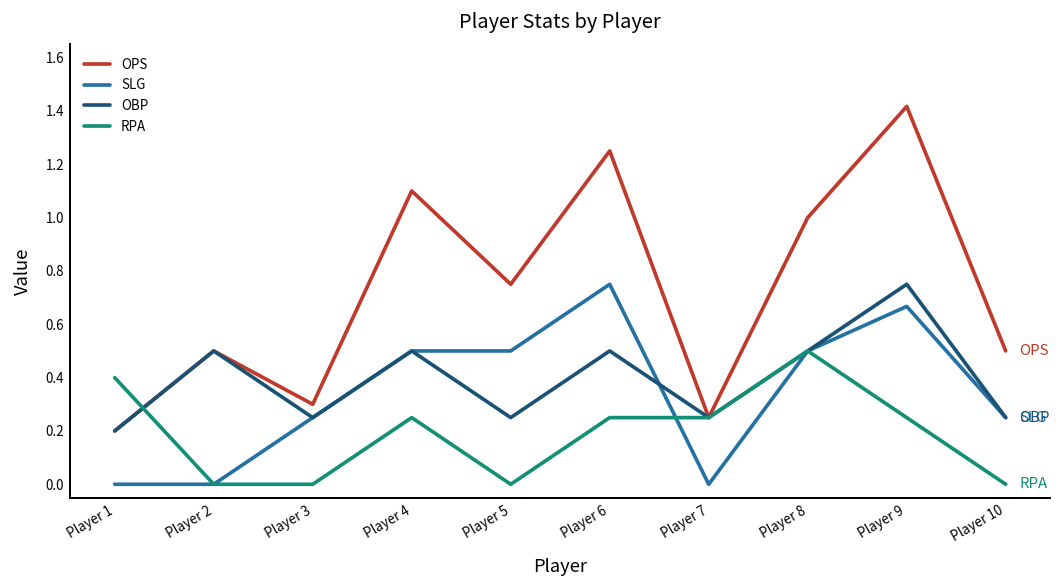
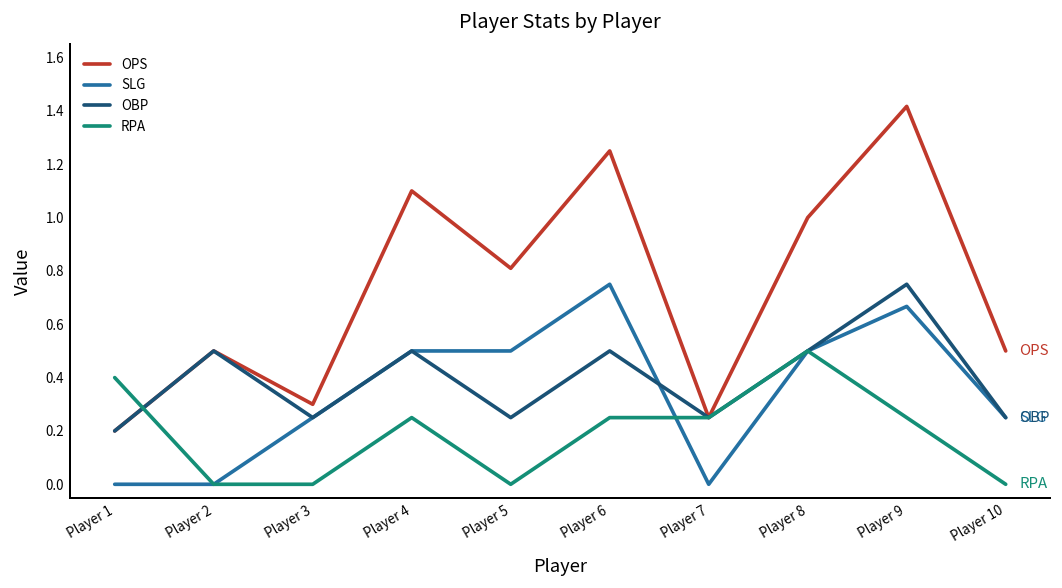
  {
    "OPS": {
      "Player 3": 0.30,
      "Player 4": 1.10,
-     "Player 5": 0.75,
+     "Player 5": 0.81,
      "Player 6": 1.25,
      "Player 8": 1.00,
      "Player 9": 1.42,
      "Player 10": 0.50
    }
  }
